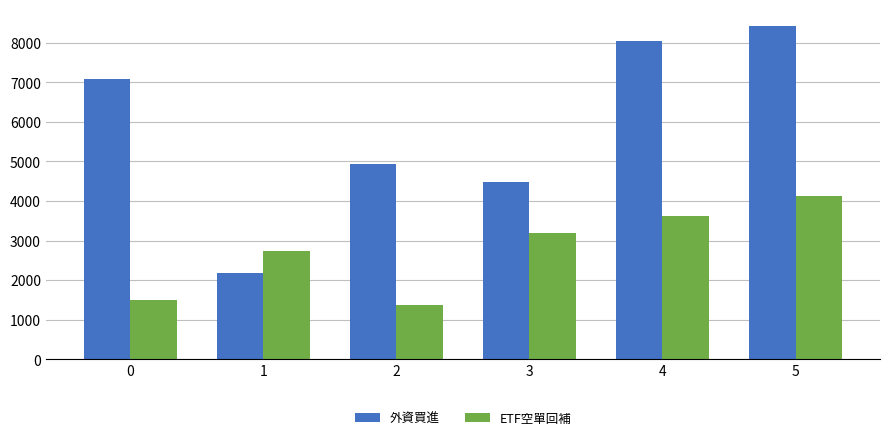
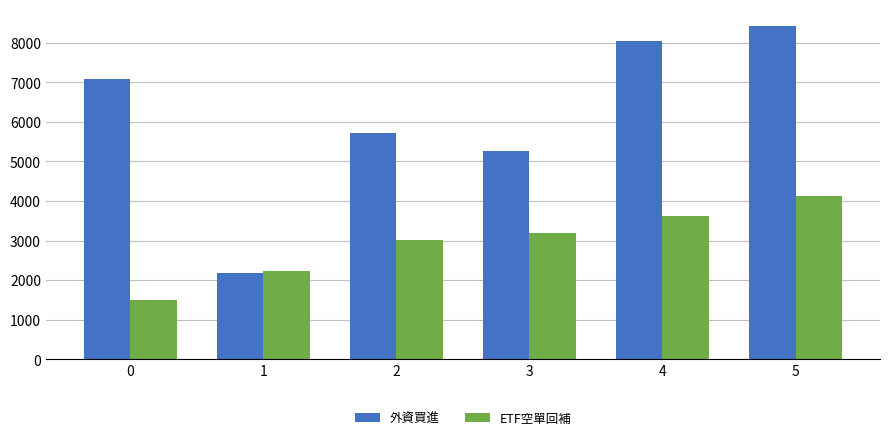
  {
    "外資買進": {
      "0": 7100,
      "1": 2200,
-     "2": 4900,
-     "3": 4500,
+     "2": 5700,
+     "3": 5300,
      "4": 8000,
      "5": 8400
    },
    "ETF空單回補": {
      "0": 1500,
-     "1": 2700,
-     "2": 1400,
+     "1": 2200,
+     "2": 3000,
      "3": 3200,
      "4": 3600,
      "5": 4100
    }
  }
